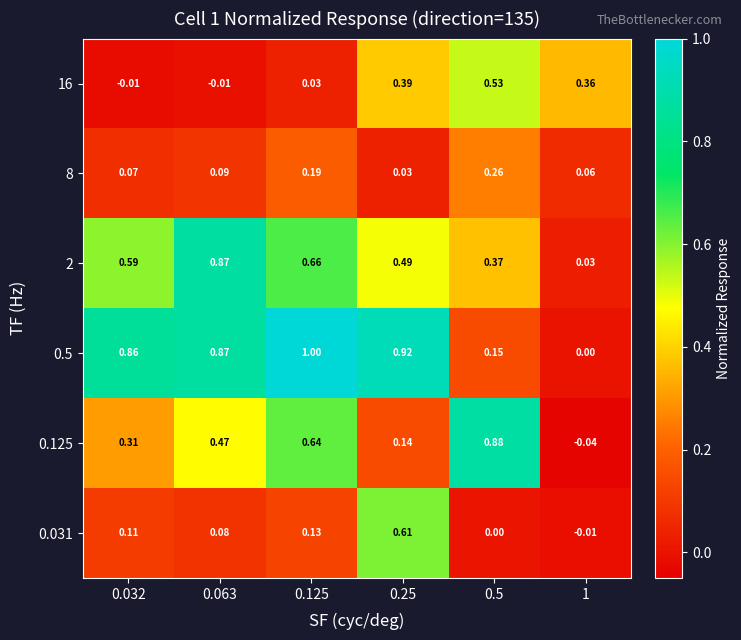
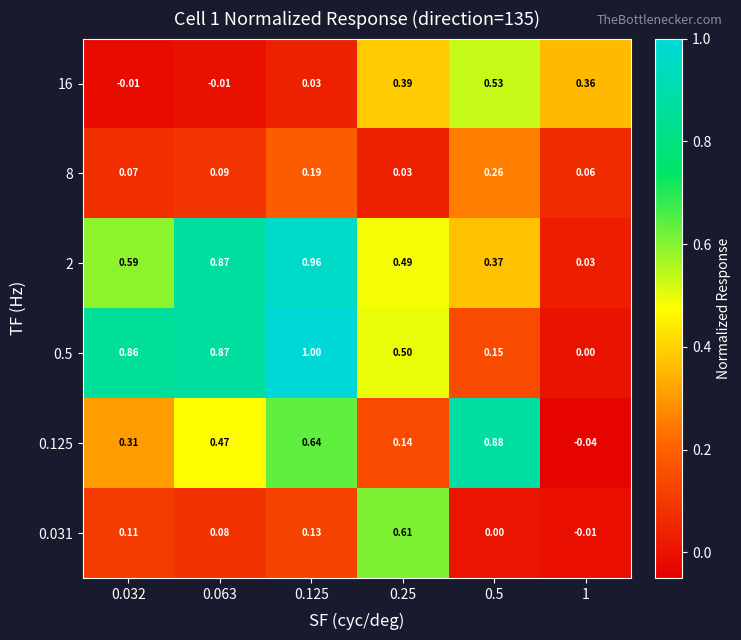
  {
    "16": {
      "0.032": -0.01,
      "0.063": -0.01,
      "0.125": 0.03,
      "0.25": 0.39,
      "0.5": 0.53,
      "1": 0.36
    },
    "8": {
      "0.032": 0.07,
      "0.063": 0.09,
      "0.125": 0.19,
      "0.25": 0.03,
      "0.5": 0.26,
      "1": 0.06
    },
    "2": {
      "0.032": 0.59,
      "0.063": 0.87,
-     "0.125": 0.66,
+     "0.125": 0.96,
      "0.25": 0.49,
      "0.5": 0.37,
      "1": 0.03
    },
    "0.5": {
      "0.032": 0.86,
      "0.063": 0.87,
      "0.125": 1.00,
-     "0.25": 0.92,
+     "0.25": 0.50,
      "0.5": 0.15,
      "1": 0.00
    },
    "0.125": {
      "0.032": 0.31,
      "0.063": 0.47,
      "0.125": 0.64,
      "0.25": 0.14,
      "0.5": 0.88,
      "1": -0.04
    },
    "0.031": {
      "0.032": 0.11,
      "0.063": 0.08,
      "0.125": 0.13,
      "0.25": 0.61,
      "0.5": 0.00,
      "1": -0.01
    }
  }
